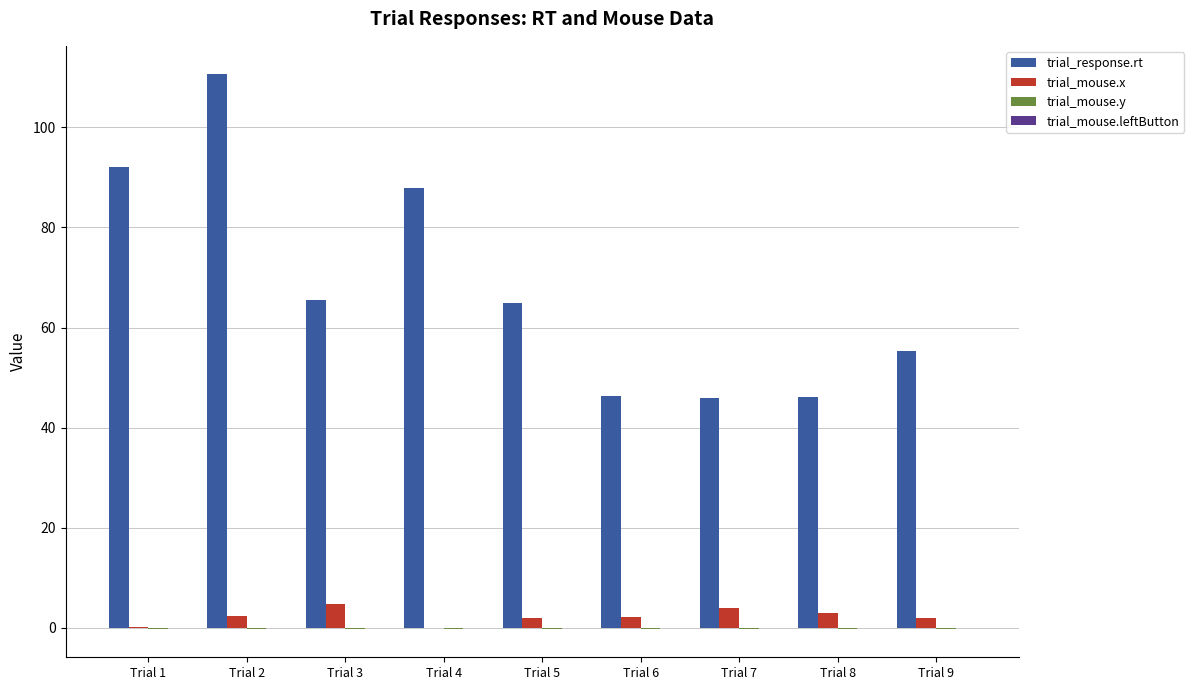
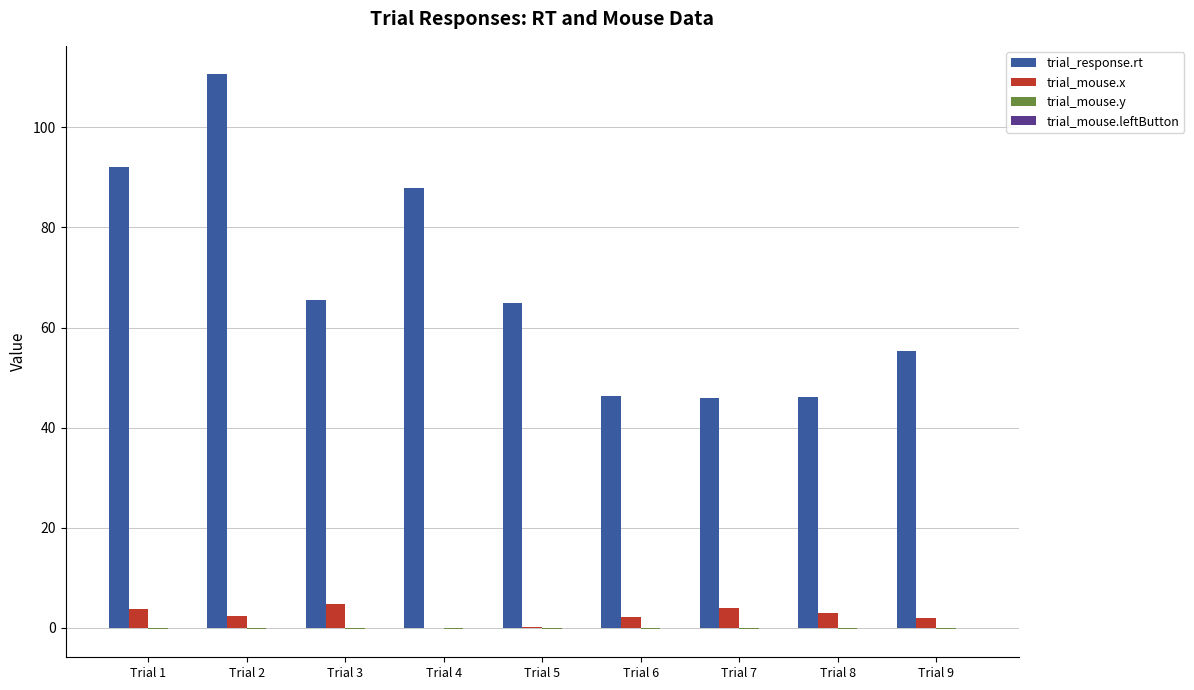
  {
    "trial_mouse.x": {
-     "Trial 1": 0,
+     "Trial 1": 4,
      "Trial 2": 2,
      "Trial 3": 5,
-     "Trial 5": 2,
+     "Trial 5": 0,
      "Trial 6": 2,
      "Trial 7": 4,
      "Trial 8": 3,
      "Trial 9": 2
    }
  }
